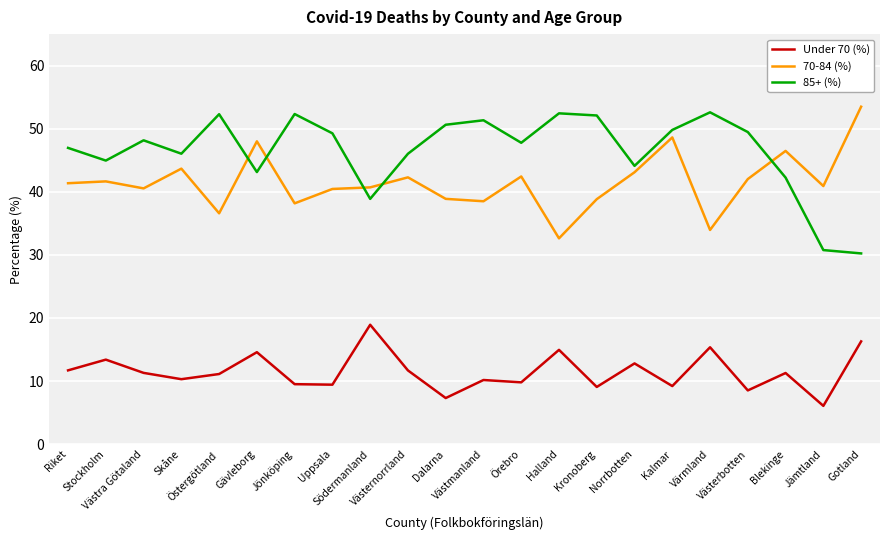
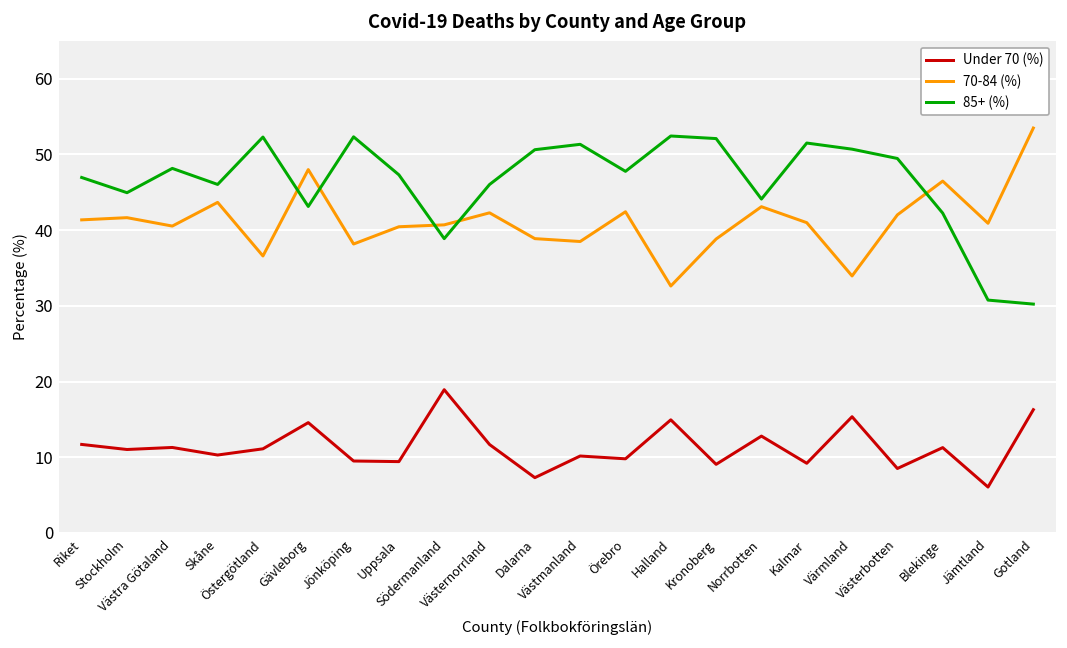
  {
    "Under 70 (%)": {
      "Riket": 12,
-     "Stockholm": 13,
+     "Stockholm": 11,
      "Västra Götaland": 11,
      "Skåne": 10,
      "Östergötland": 11,
      "Gävleborg": 15,
      "Jönköping": 10,
      "Uppsala": 9,
      "Södermanland": 19,
      "Västernorrland": 12,
      "Dalarna": 7,
      "Västmanland": 10,
      "Örebro": 10,
      "Halland": 15,
      "Kronoberg": 9,
      "Norrbotten": 13,
      "Kalmar": 9,
      "Värmland": 15,
      "Västerbotten": 9,
      "Blekinge": 11,
      "Jämtland": 6,
      "Gotland": 16
    },
    "70-84 (%)": {
      "Riket": 41,
      "Stockholm": 42,
      "Västra Götaland": 41,
      "Skåne": 44,
      "Östergötland": 37,
      "Gävleborg": 48,
      "Jönköping": 38,
      "Uppsala": 40,
      "Södermanland": 41,
      "Västernorrland": 42,
      "Dalarna": 39,
      "Västmanland": 39,
      "Örebro": 42,
      "Halland": 33,
      "Kronoberg": 39,
      "Norrbotten": 43,
-     "Kalmar": 49,
+     "Kalmar": 41,
      "Värmland": 34,
      "Västerbotten": 42,
      "Blekinge": 46,
      "Jämtland": 41,
      "Gotland": 53
    },
    "85+ (%)": {
      "Riket": 47,
      "Stockholm": 45,
      "Västra Götaland": 48,
      "Skåne": 46,
      "Östergötland": 52,
      "Gävleborg": 43,
      "Jönköping": 52,
-     "Uppsala": 49,
+     "Uppsala": 47,
      "Södermanland": 39,
      "Västernorrland": 46,
      "Dalarna": 51,
      "Västmanland": 51,
      "Örebro": 48,
      "Halland": 52,
      "Kronoberg": 52,
      "Norrbotten": 44,
-     "Kalmar": 50,
-     "Värmland": 53,
+     "Kalmar": 52,
+     "Värmland": 51,
      "Västerbotten": 49,
      "Blekinge": 42,
      "Jämtland": 31,
      "Gotland": 30
    }
  }
